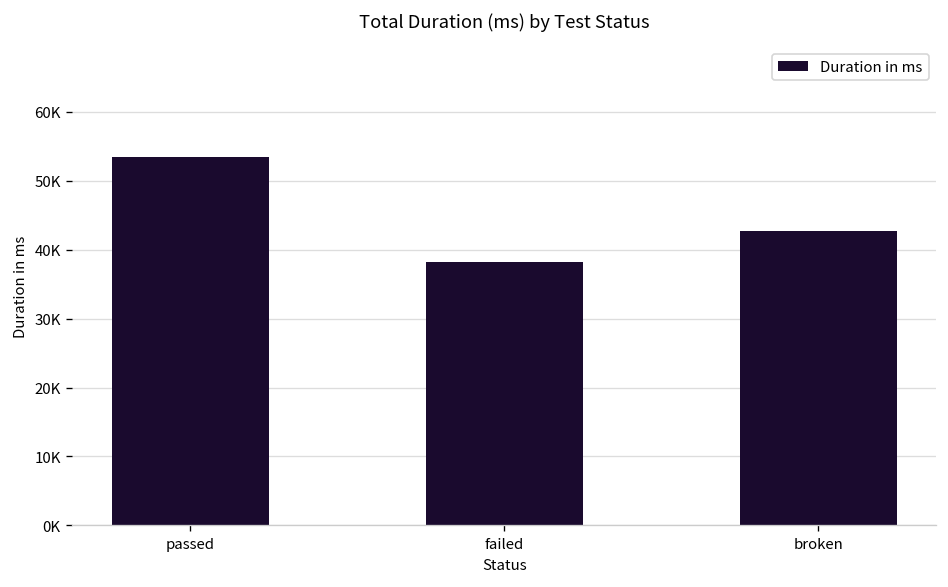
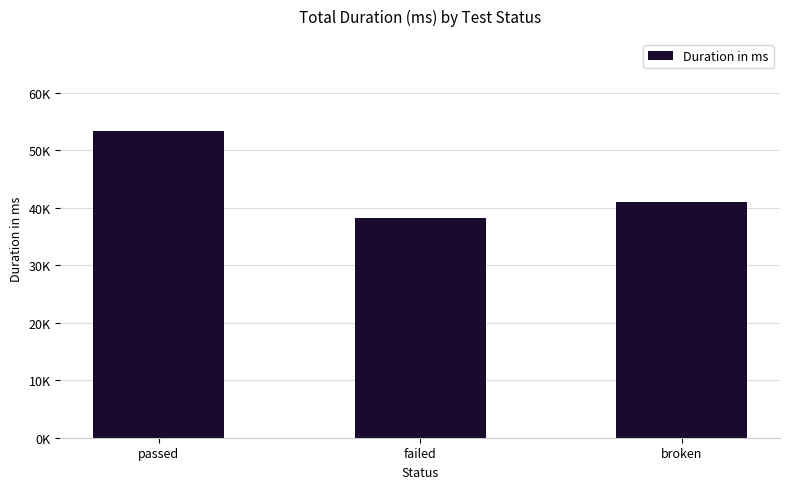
  {
    "passed": 53000,
    "failed": 38000,
-   "broken": 43000
+   "broken": 41000
  }
